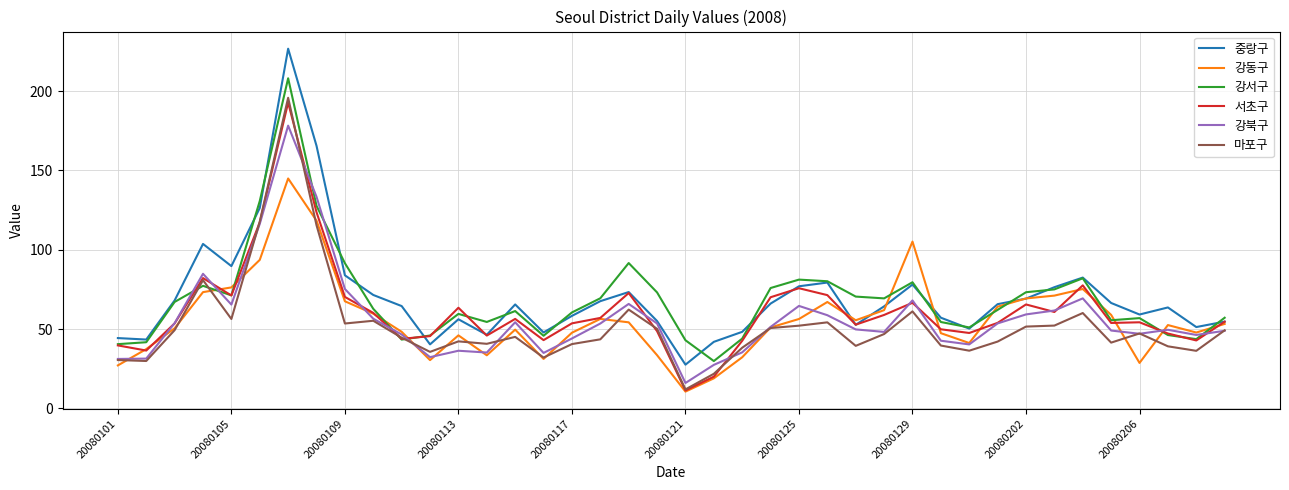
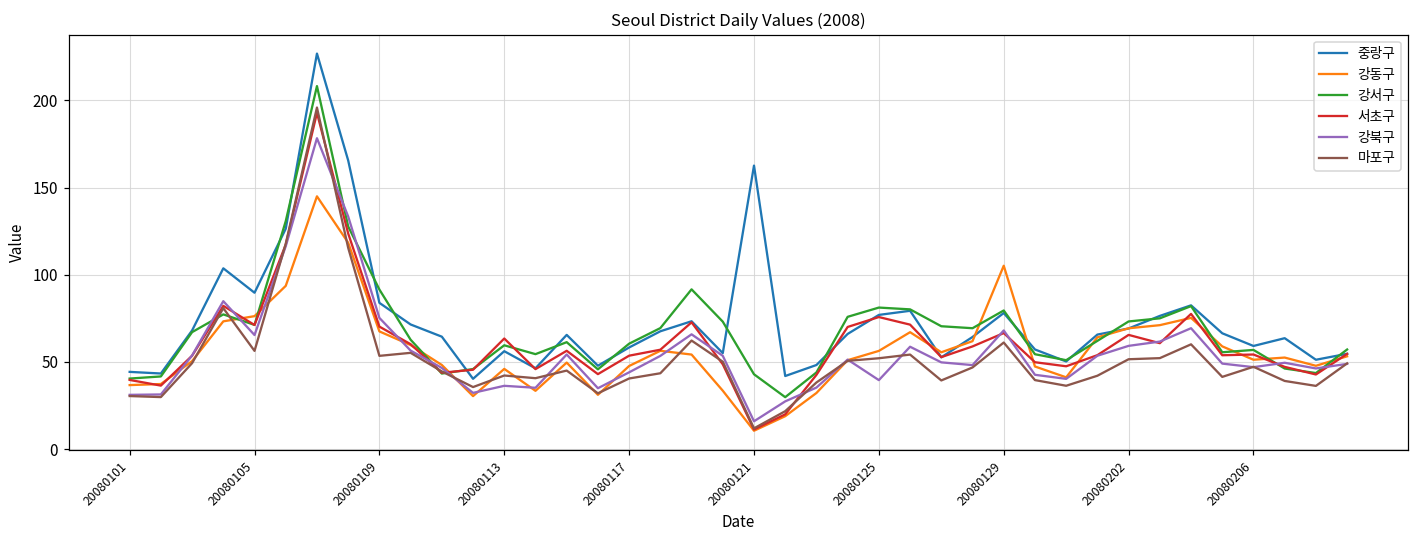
  {
    "중랑구": {
      "20080101": 44,
      "20080105": 90,
      "20080109": 84,
      "20080113": 56,
      "20080117": 58,
-     "20080121": 28,
+     "20080121": 163,
      "20080206": 59
    },
    "강동구": {
-     "20080101": 27,
+     "20080101": 37,
      "20080105": 76,
      "20080109": 68,
      "20080113": 46,
      "20080117": 48,
      "20080125": 56,
      "20080129": 105,
-     "20080206": 29
+     "20080206": 51
    },
    "강서구": {
      "20080109": 92,
      "20080113": 60,
      "20080117": 60,
      "20080121": 43,
      "20080125": 81,
      "20080202": 73,
      "20080206": 57
    },
    "서초구": {
      "20080109": 70,
      "20080113": 63,
      "20080117": 54,
      "20080202": 66,
      "20080206": 54
    },
    "강북구": {
      "20080105": 65,
      "20080109": 75,
      "20080113": 36,
      "20080117": 44,
      "20080121": 16,
-     "20080125": 65,
+     "20080125": 40,
      "20080202": 59
    },
    "마포구": {
      "20080105": 56,
      "20080109": 53,
      "20080113": 42,
      "20080117": 41,
      "20080125": 52,
      "20080129": 61,
      "20080202": 52
    }
  }
